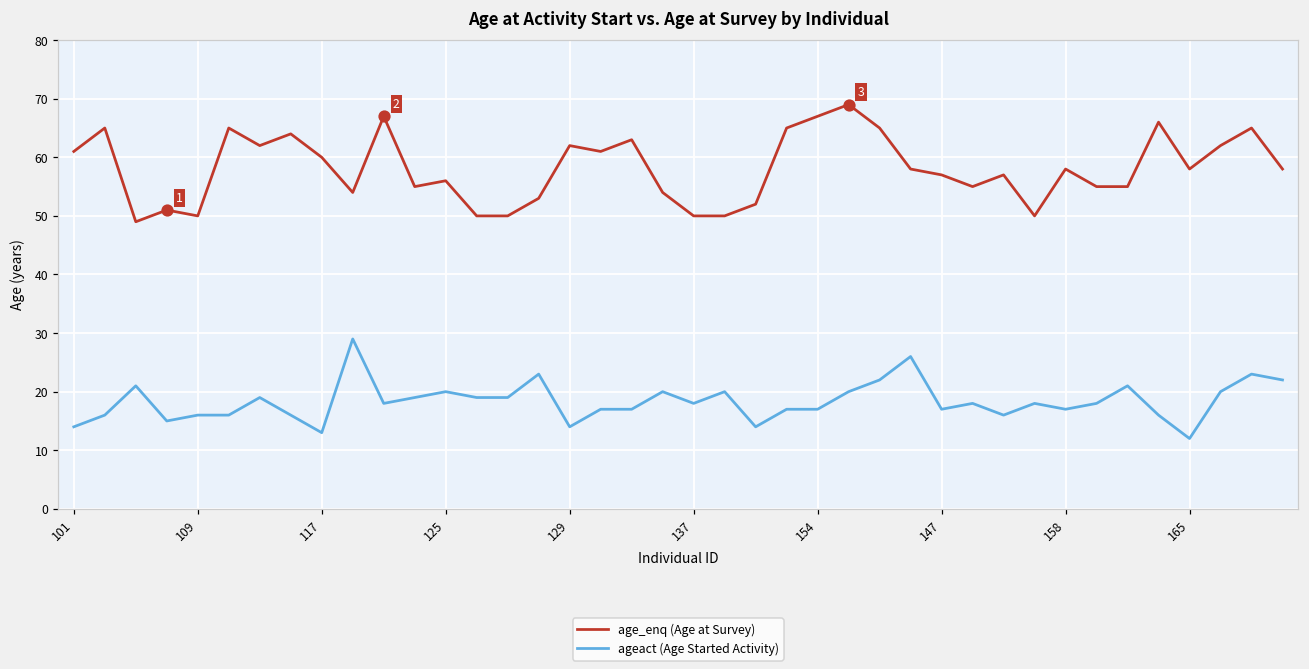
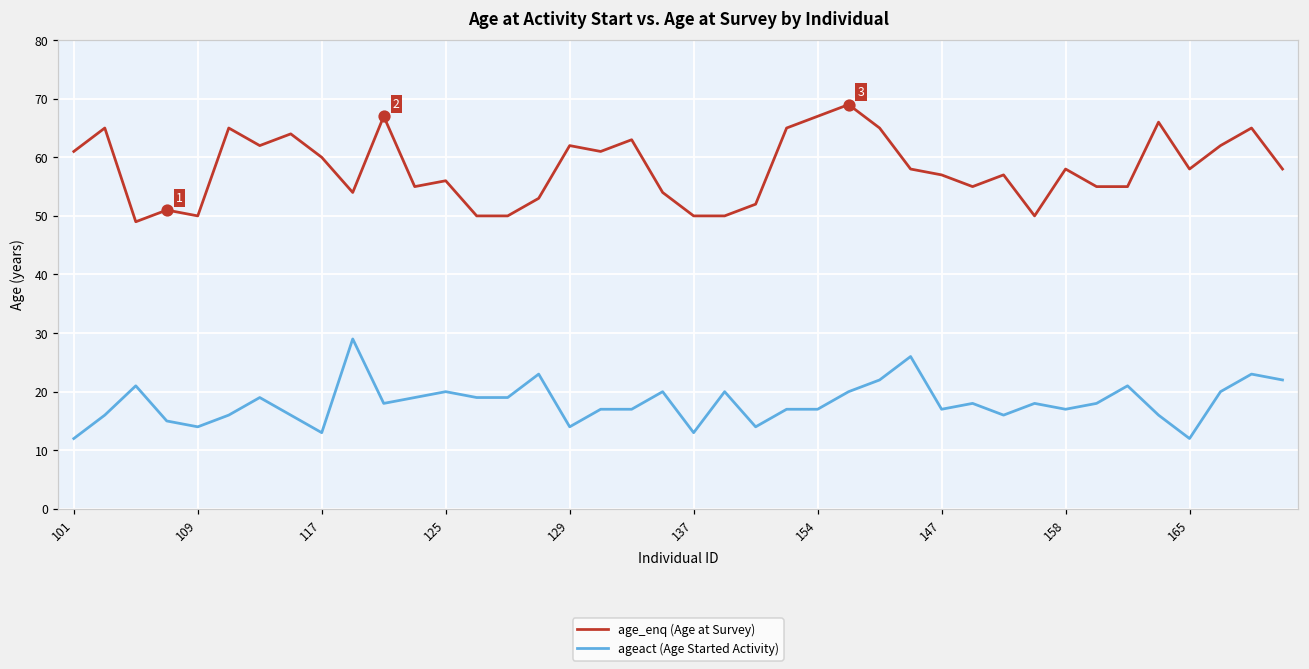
  {
    "ageact (Age Started Activity)": {
-     "101": 14,
-     "109": 16,
+     "101": 12,
+     "109": 14,
      "117": 13,
      "125": 20,
      "129": 14,
-     "137": 18,
+     "137": 13,
      "154": 17,
      "147": 17,
      "158": 17,
      "165": 12
    }
  }
